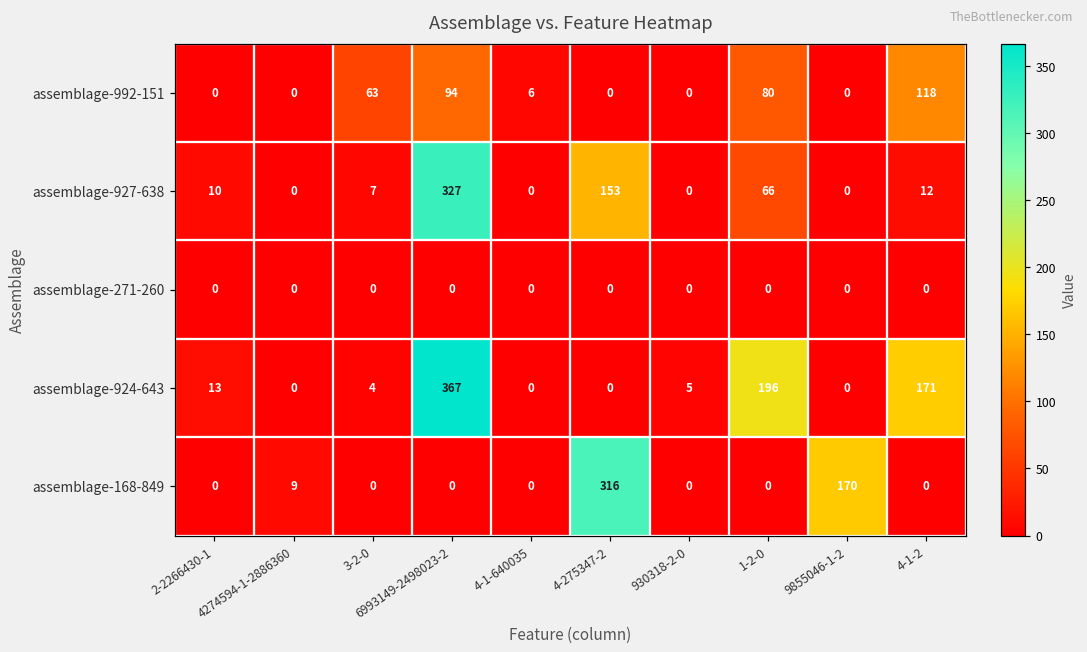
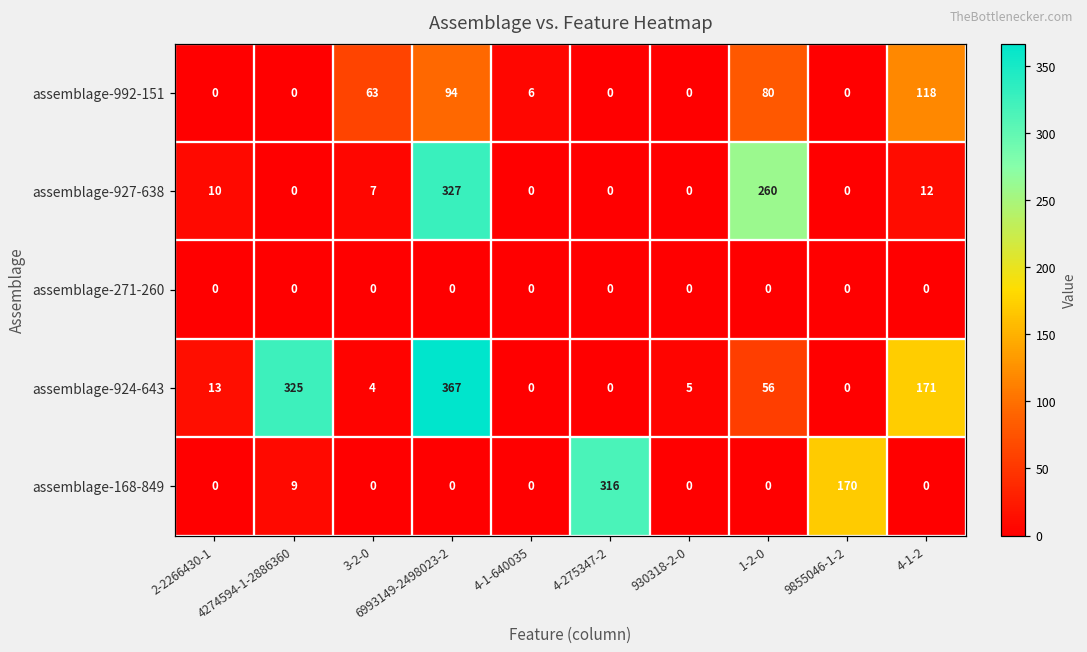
  {
    "assemblage-992-151": {
      "2-2266430-1": 0,
      "4274594-1-2886360": 0,
      "3-2-0": 63,
      "6993149-2498023-2": 94,
      "4-1-640035": 6,
      "4-275347-2": 0,
      "930318-2-0": 0,
      "1-2-0": 80,
      "9855046-1-2": 0,
      "4-1-2": 118
    },
    "assemblage-927-638": {
      "2-2266430-1": 10,
      "4274594-1-2886360": 0,
      "3-2-0": 7,
      "6993149-2498023-2": 327,
      "4-1-640035": 0,
-     "4-275347-2": 153,
+     "4-275347-2": 0,
      "930318-2-0": 0,
-     "1-2-0": 66,
+     "1-2-0": 260,
      "9855046-1-2": 0,
      "4-1-2": 12
    },
    "assemblage-271-260": {
      "2-2266430-1": 0,
      "4274594-1-2886360": 0,
      "3-2-0": 0,
      "6993149-2498023-2": 0,
      "4-1-640035": 0,
      "4-275347-2": 0,
      "930318-2-0": 0,
      "1-2-0": 0,
      "9855046-1-2": 0,
      "4-1-2": 0
    },
    "assemblage-924-643": {
      "2-2266430-1": 13,
-     "4274594-1-2886360": 0,
+     "4274594-1-2886360": 325,
      "3-2-0": 4,
      "6993149-2498023-2": 367,
      "4-1-640035": 0,
      "4-275347-2": 0,
      "930318-2-0": 5,
-     "1-2-0": 196,
+     "1-2-0": 56,
      "9855046-1-2": 0,
      "4-1-2": 171
    },
    "assemblage-168-849": {
      "2-2266430-1": 0,
      "4274594-1-2886360": 9,
      "3-2-0": 0,
      "6993149-2498023-2": 0,
      "4-1-640035": 0,
      "4-275347-2": 316,
      "930318-2-0": 0,
      "1-2-0": 0,
      "9855046-1-2": 170,
      "4-1-2": 0
    }
  }
